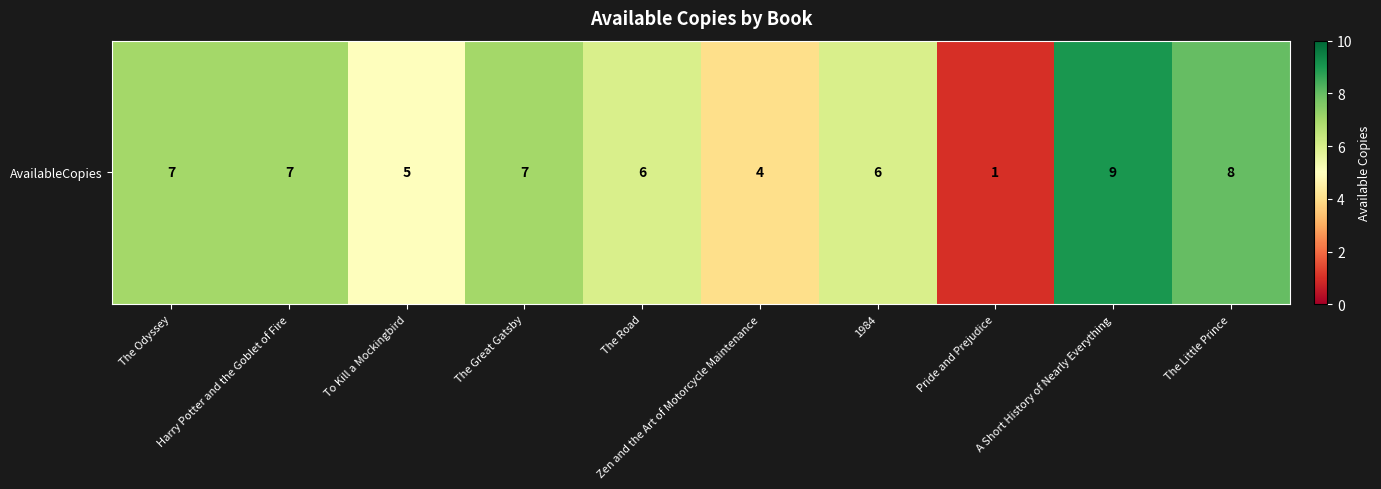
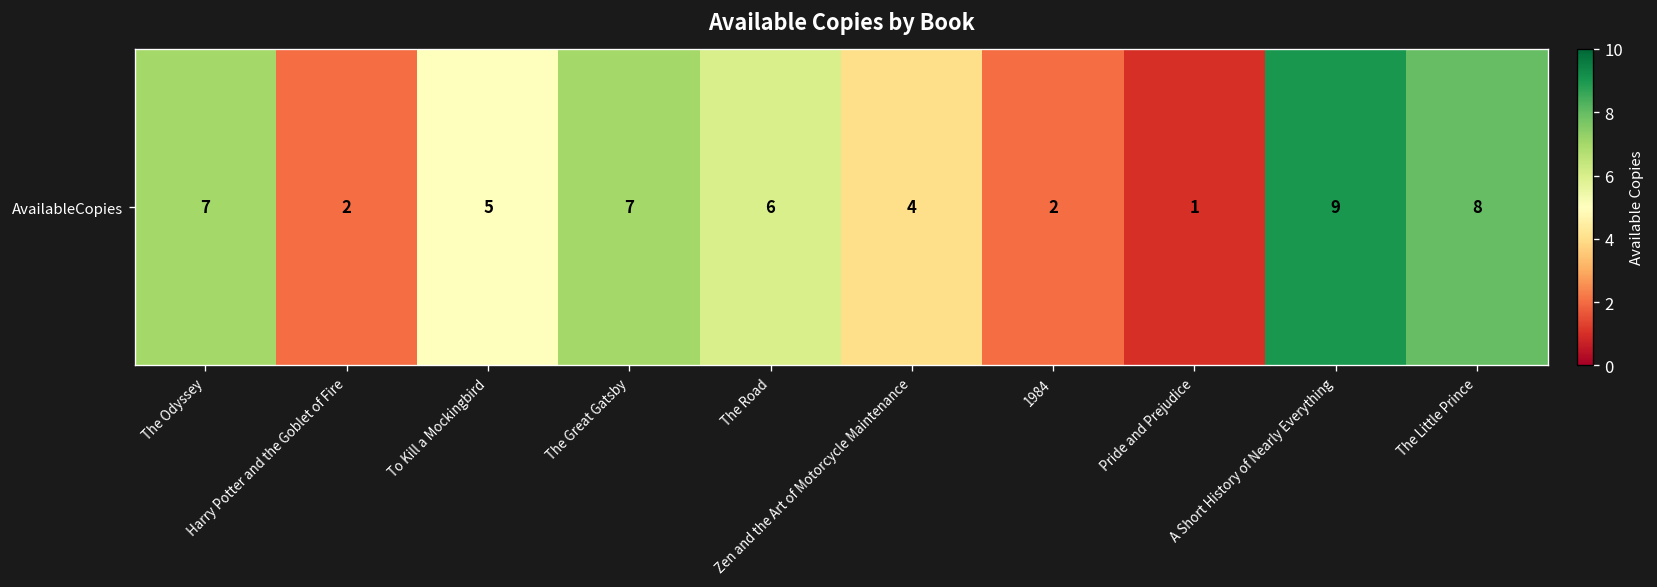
  {
    "AvailableCopies": {
      "The Odyssey": 7,
-     "Harry Potter and the Goblet of Fire": 7,
+     "Harry Potter and the Goblet of Fire": 2,
      "To Kill a Mockingbird": 5,
      "The Great Gatsby": 7,
      "The Road": 6,
      "Zen and the Art of Motorcycle Maintenance": 4,
-     "1984": 6,
+     "1984": 2,
      "Pride and Prejudice": 1,
      "A Short History of Nearly Everything": 9,
      "The Little Prince": 8
    }
  }
